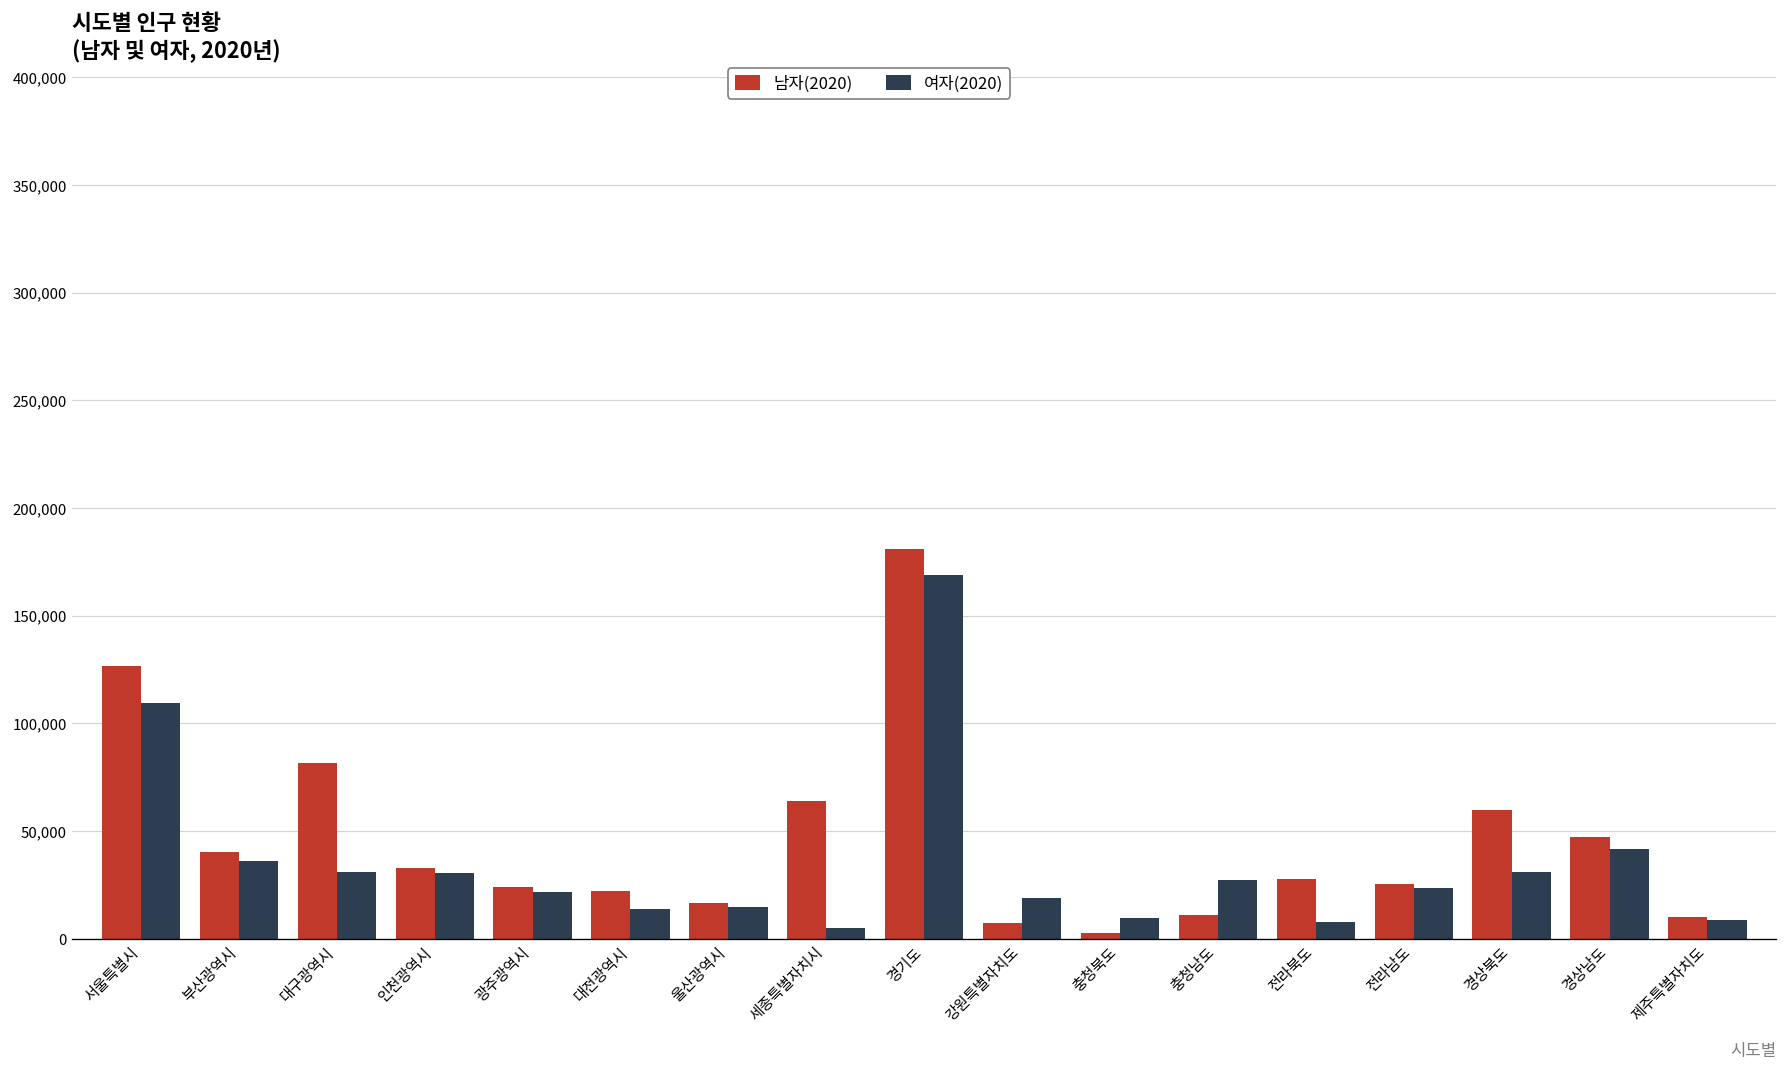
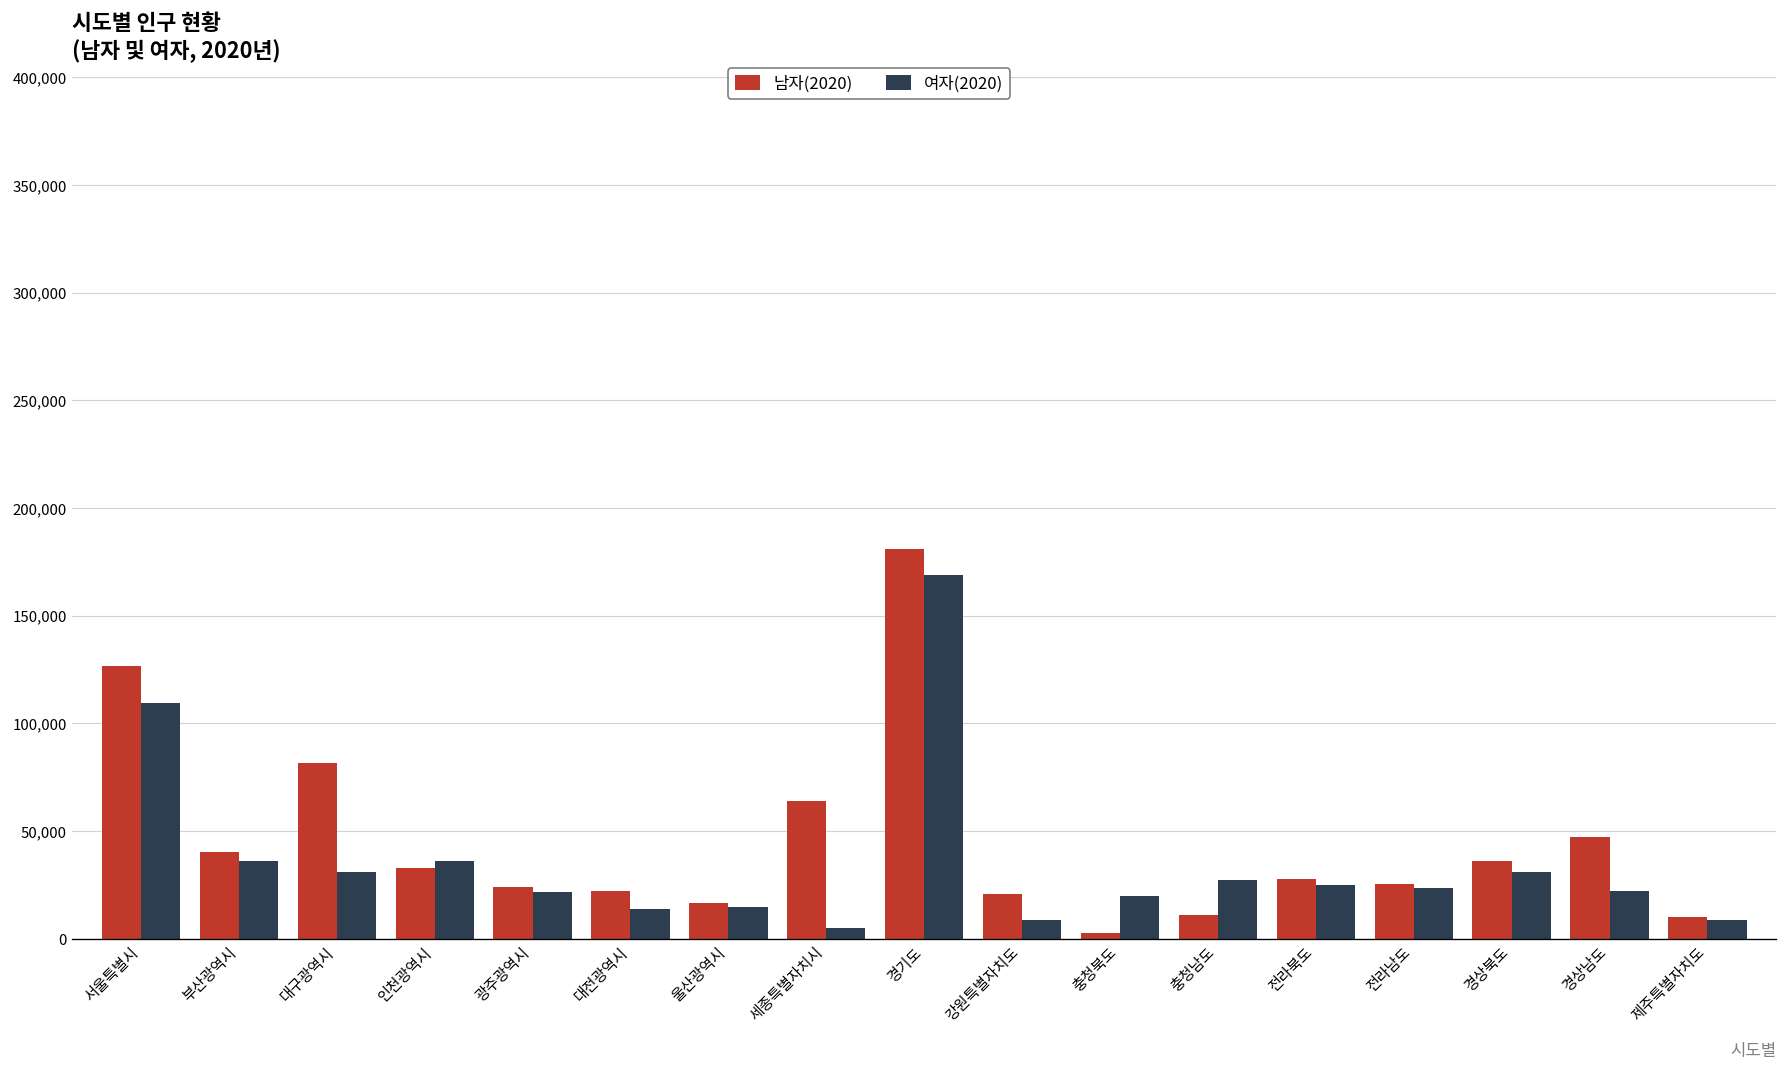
  {
    "남자(2020)": {
      "서울특별시": "126,000",
      "부산광역시": "40,000",
      "대구광역시": "81,000",
      "인천광역시": "33,000",
      "광주광역시": "24,000",
      "대전광역시": "22,000",
      "울산광역시": "17,000",
      "세종특별자치시": "64,000",
      "경기도": "181,000",
-     "강원특별자치도": "7,000",
+     "강원특별자치도": "21,000",
      "충청북도": "3,000",
      "충청남도": "11,000",
      "전라북도": "28,000",
      "전라남도": "26,000",
-     "경상북도": "60,000",
+     "경상북도": "36,000",
      "경상남도": "47,000",
      "제주특별자치도": "10,000"
    },
    "여자(2020)": {
      "서울특별시": "109,000",
      "부산광역시": "36,000",
      "대구광역시": "31,000",
-     "인천광역시": "31,000",
+     "인천광역시": "36,000",
      "광주광역시": "22,000",
      "대전광역시": "14,000",
      "울산광역시": "15,000",
      "세종특별자치시": "5,000",
      "경기도": "169,000",
-     "강원특별자치도": "19,000",
-     "충청북도": "10,000",
+     "강원특별자치도": "9,000",
+     "충청북도": "20,000",
      "충청남도": "27,000",
-     "전라북도": "8,000",
+     "전라북도": "25,000",
      "전라남도": "23,000",
      "경상북도": "31,000",
-     "경상남도": "42,000",
+     "경상남도": "22,000",
      "제주특별자치도": "9,000"
    }
  }
